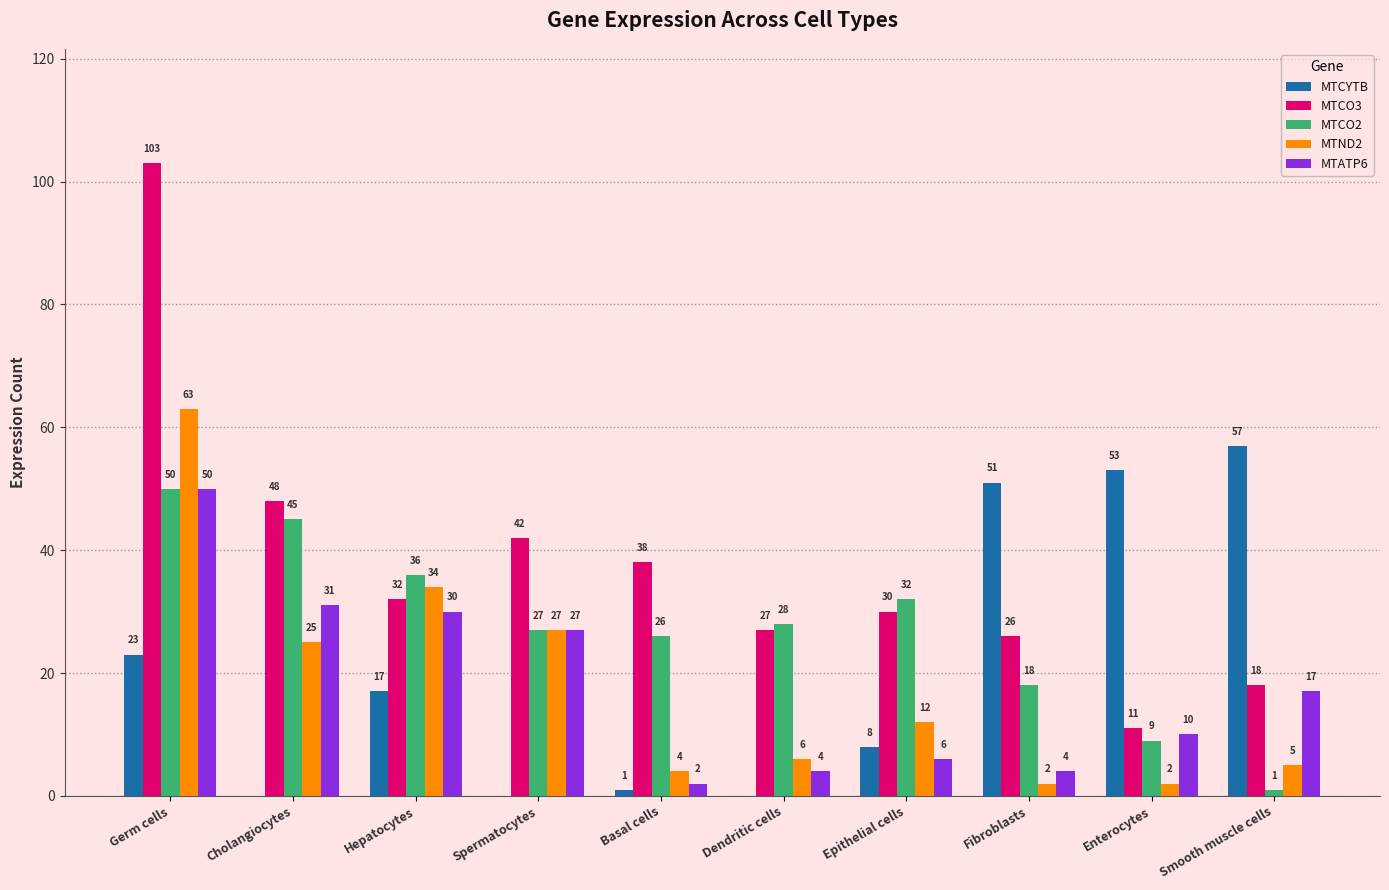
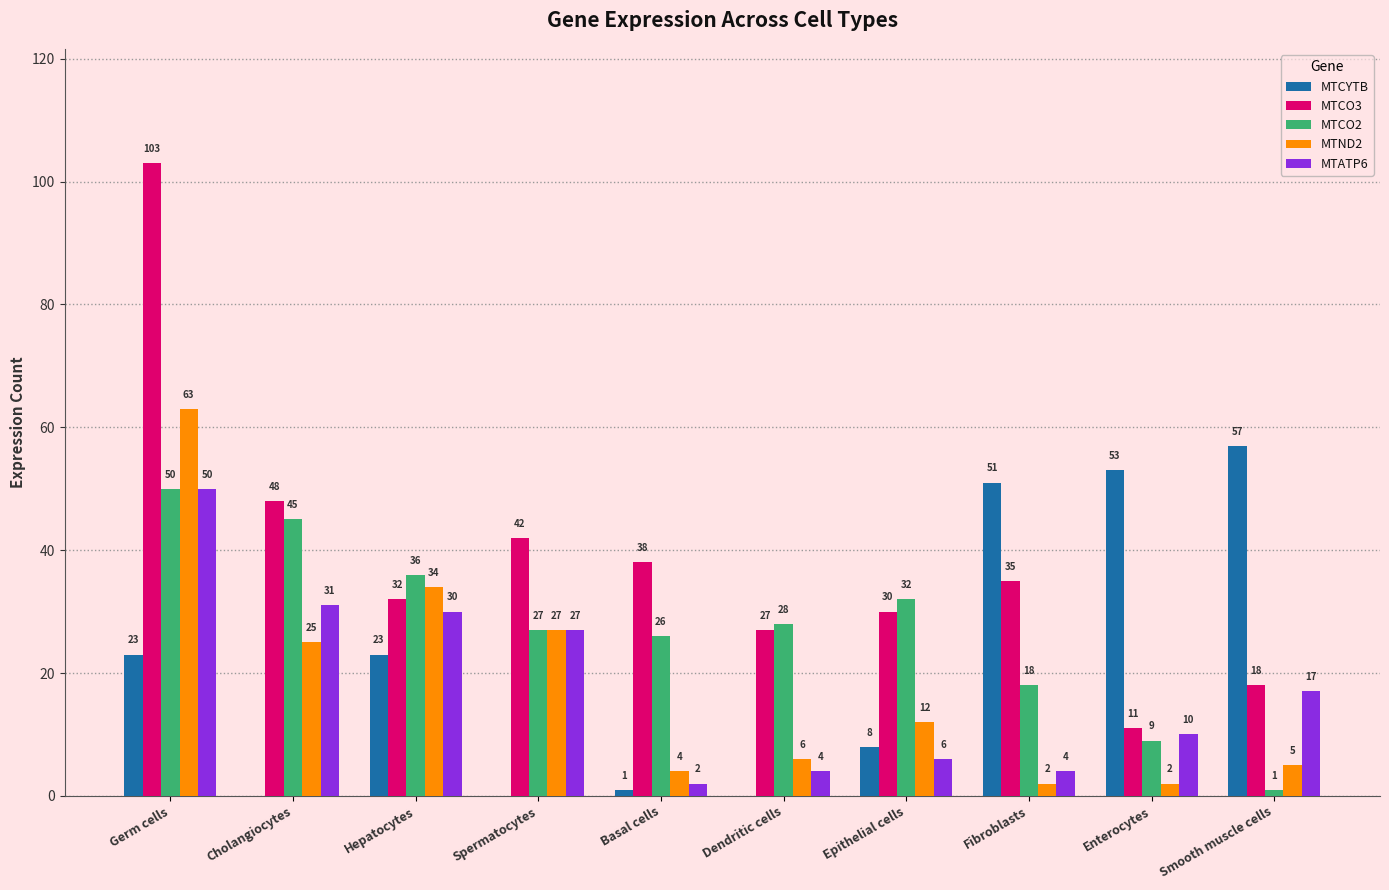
  {
    "MTCYTB": {
      "Germ cells": 23,
-     "Hepatocytes": 17,
+     "Hepatocytes": 23,
      "Basal cells": 1,
      "Epithelial cells": 8,
      "Fibroblasts": 51,
      "Enterocytes": 53,
      "Smooth muscle cells": 57
    },
    "MTCO3": {
      "Germ cells": 103,
      "Cholangiocytes": 48,
      "Hepatocytes": 32,
      "Spermatocytes": 42,
      "Basal cells": 38,
      "Dendritic cells": 27,
      "Epithelial cells": 30,
-     "Fibroblasts": 26,
+     "Fibroblasts": 35,
      "Enterocytes": 11,
      "Smooth muscle cells": 18
    },
    "MTCO2": {
      "Germ cells": 50,
      "Cholangiocytes": 45,
      "Hepatocytes": 36,
      "Spermatocytes": 27,
      "Basal cells": 26,
      "Dendritic cells": 28,
      "Epithelial cells": 32,
      "Fibroblasts": 18,
      "Enterocytes": 9,
      "Smooth muscle cells": 1
    },
    "MTND2": {
      "Germ cells": 63,
      "Cholangiocytes": 25,
      "Hepatocytes": 34,
      "Spermatocytes": 27,
      "Basal cells": 4,
      "Dendritic cells": 6,
      "Epithelial cells": 12,
      "Fibroblasts": 2,
      "Enterocytes": 2,
      "Smooth muscle cells": 5
    },
    "MTATP6": {
      "Germ cells": 50,
      "Cholangiocytes": 31,
      "Hepatocytes": 30,
      "Spermatocytes": 27,
      "Basal cells": 2,
      "Dendritic cells": 4,
      "Epithelial cells": 6,
      "Fibroblasts": 4,
      "Enterocytes": 10,
      "Smooth muscle cells": 17
    }
  }
